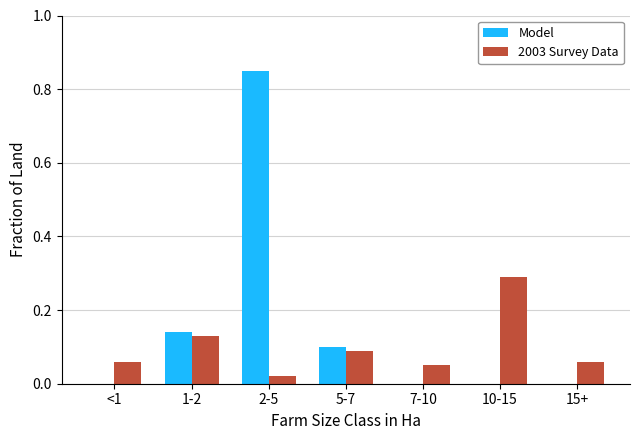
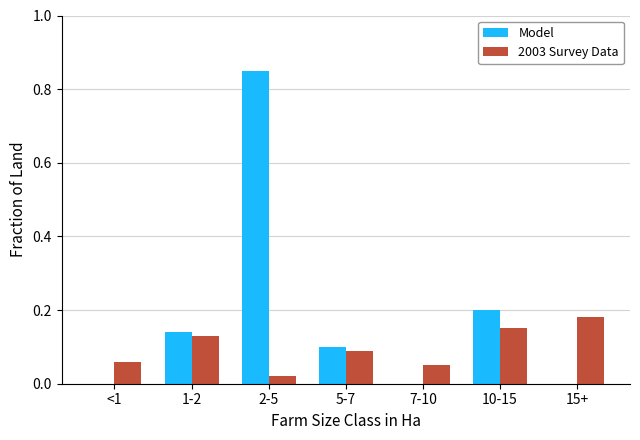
  {
    "Model": {
      "<1": 0.0,
      "1-2": 0.14,
      "2-5": 0.85,
      "5-7": 0.1,
      "7-10": 0.0,
-     "10-15": 0.0,
+     "10-15": 0.2,
      "15+": 0.0
    },
    "2003 Survey Data": {
      "<1": 0.06,
      "1-2": 0.13,
      "2-5": 0.02,
      "5-7": 0.09,
      "7-10": 0.05,
-     "10-15": 0.29,
-     "15+": 0.06
+     "10-15": 0.15,
+     "15+": 0.18
    }
  }
